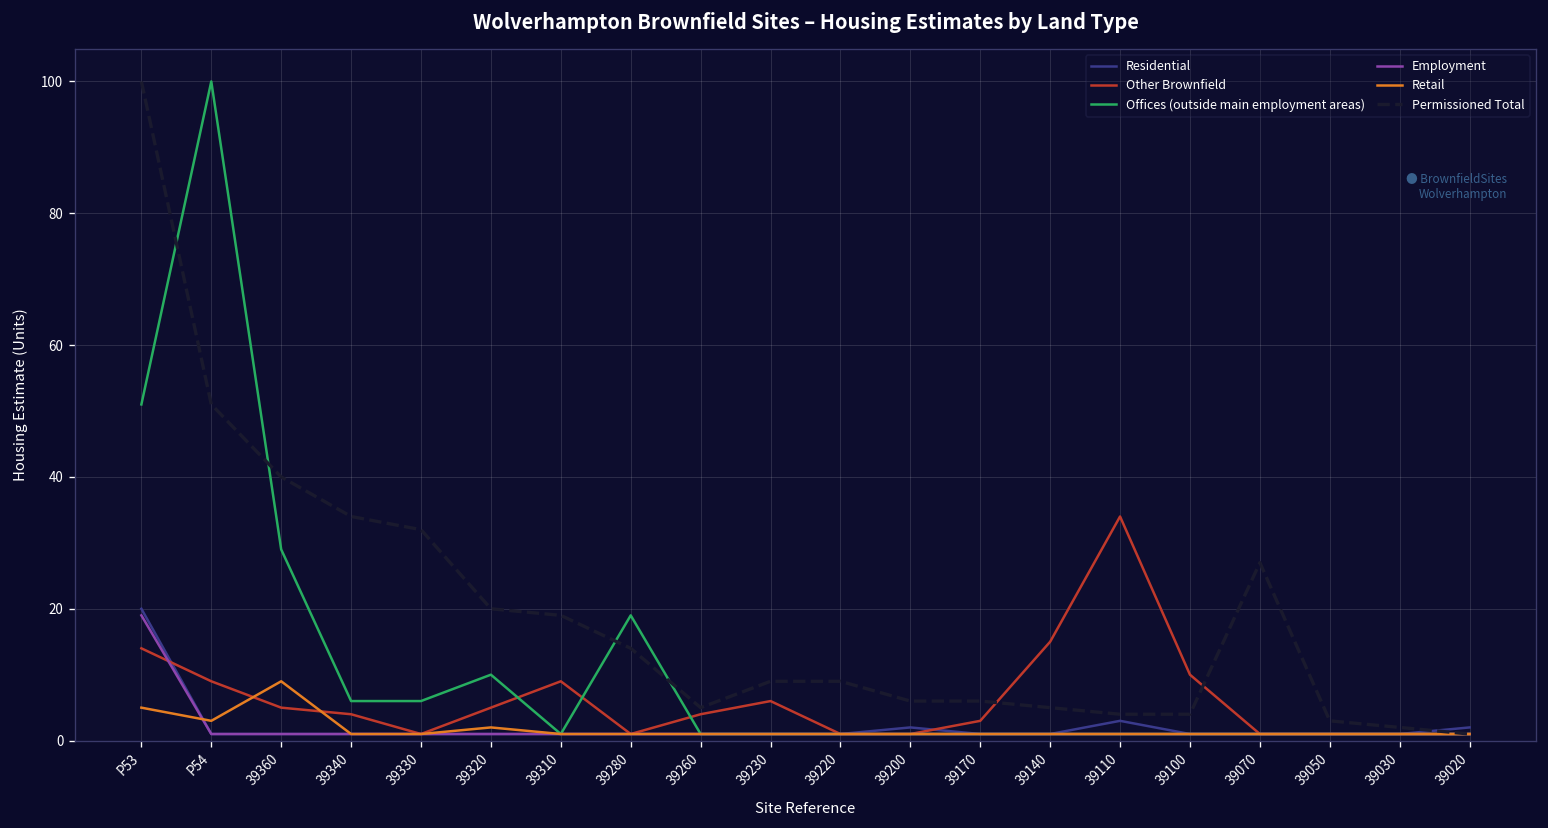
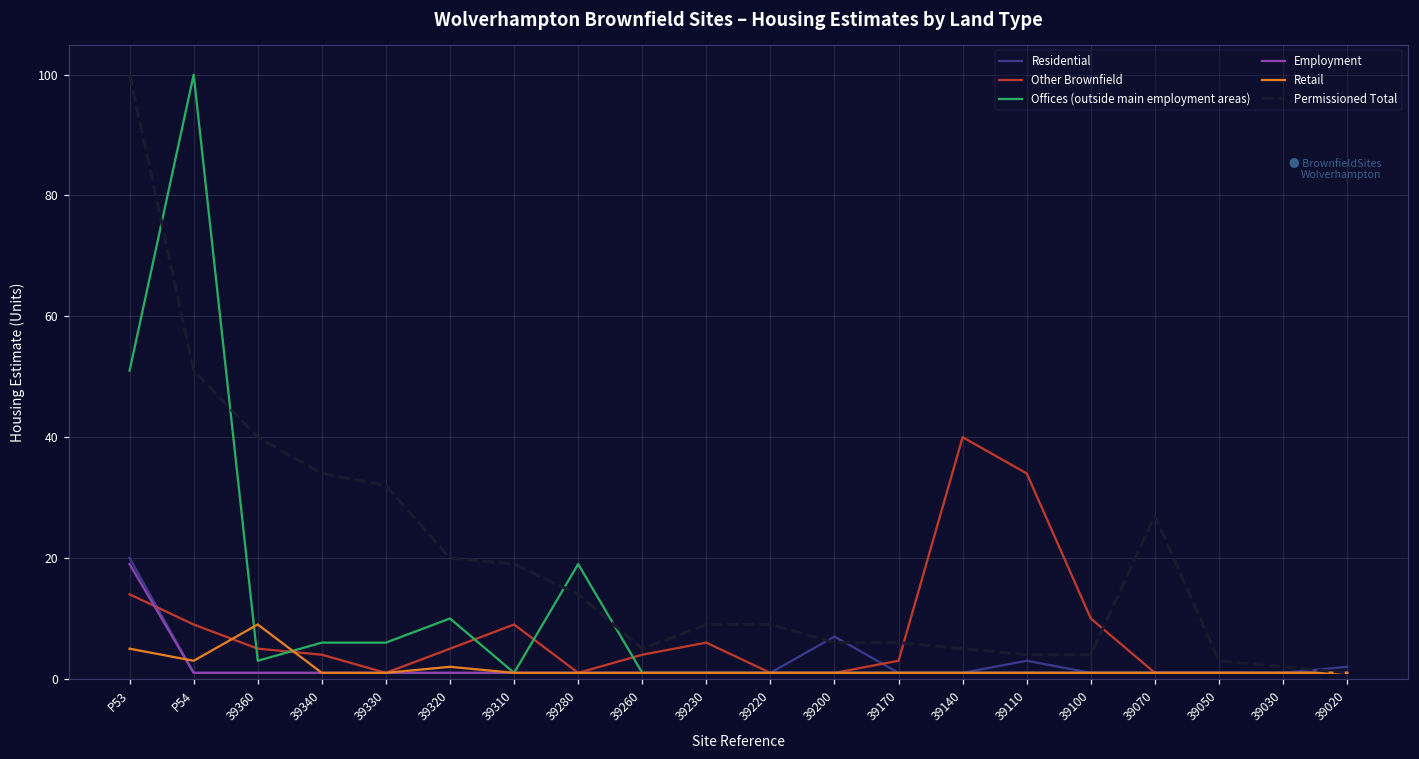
  {
    "Residential": {
      "P53": 20,
-     "39200": 2,
+     "39200": 7,
      "39110": 3,
      "39020": 2
    },
    "Other Brownfield": {
      "P53": 14,
      "P54": 9,
      "39360": 5,
      "39340": 4,
      "39320": 5,
      "39310": 9,
      "39260": 4,
      "39230": 6,
      "39170": 3,
-     "39140": 15,
+     "39140": 40,
      "39110": 34,
      "39100": 10
    },
    "Offices (outside main employment areas)": {
      "P53": 51,
      "P54": 100,
-     "39360": 29,
+     "39360": 3,
      "39340": 6,
      "39330": 6,
      "39320": 10,
      "39280": 19
    },
    "Employment": {
      "P53": 19
    },
    "Retail": {
      "P53": 5,
      "P54": 3,
      "39360": 9,
      "39320": 2
    },
    "Permissioned Total": {
      "P53": 100,
      "P54": 51,
      "39360": 40,
      "39340": 34,
      "39330": 32,
      "39320": 20,
      "39310": 19,
      "39280": 14,
      "39260": 5,
      "39230": 9,
      "39220": 9,
      "39200": 6,
      "39170": 6,
      "39140": 5,
      "39110": 4,
      "39100": 4,
      "39070": 27,
      "39050": 3,
      "39030": 2
    }
  }
